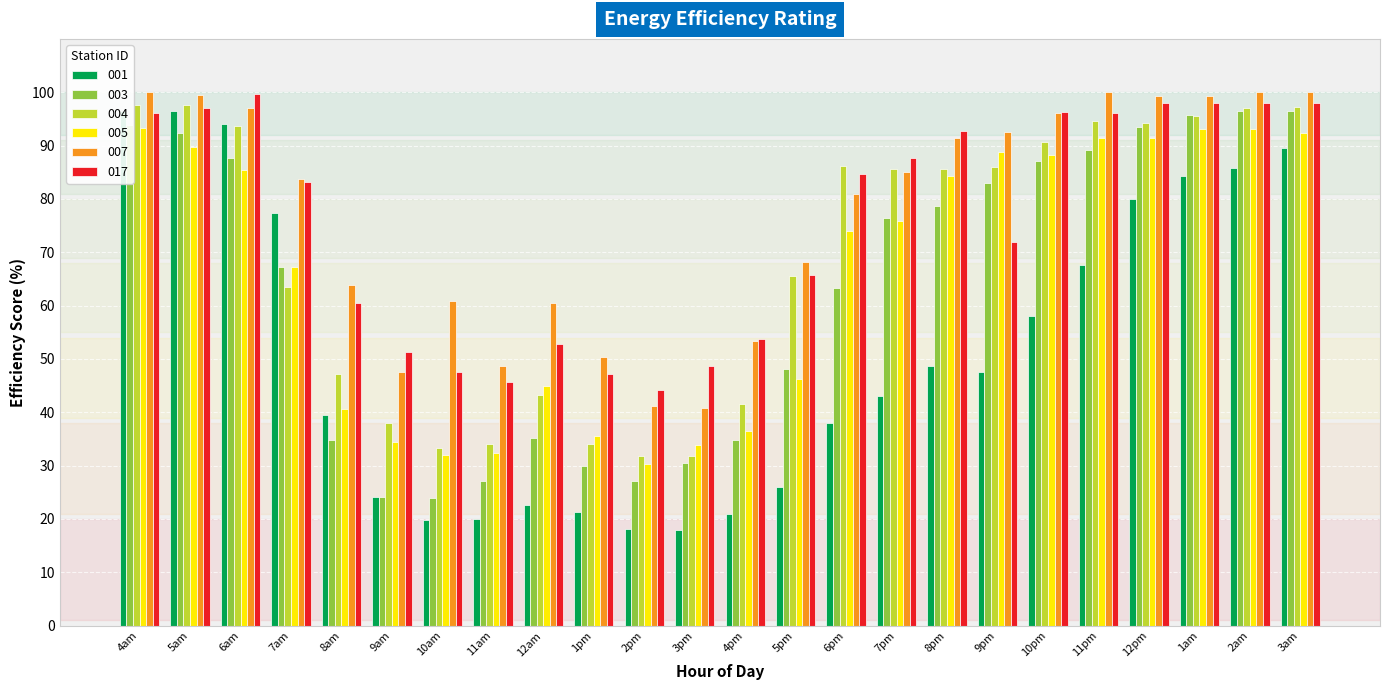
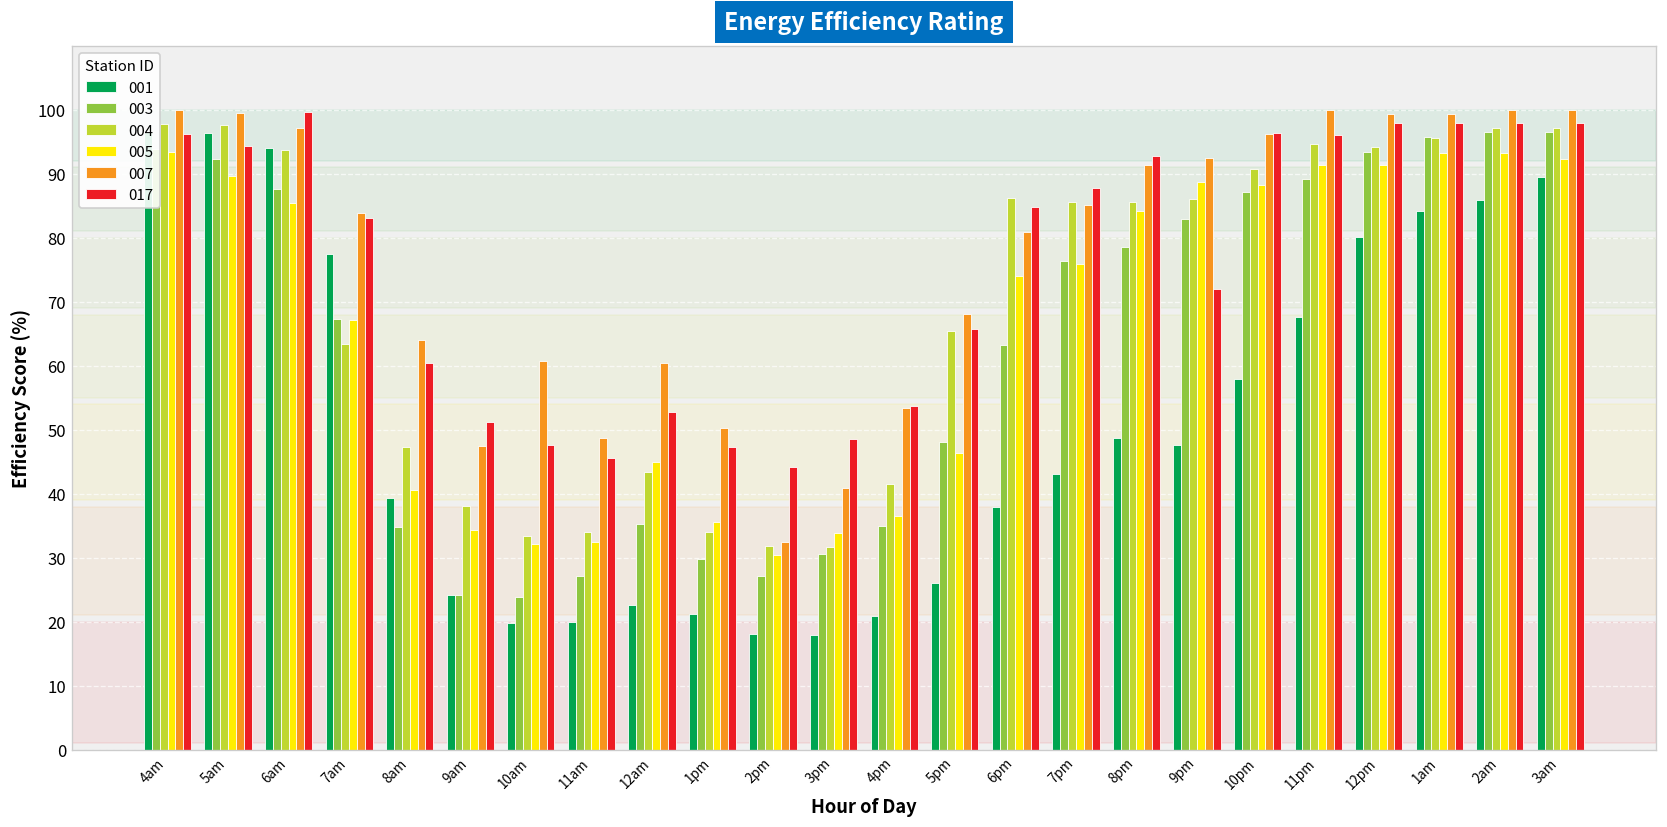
  {
    "001": {
      "5am": 96,
      "6am": 94,
      "7am": 77,
      "8am": 39,
      "9am": 24,
      "10am": 20,
      "11am": 20,
      "12am": 23,
      "1pm": 21,
      "2pm": 18,
      "3pm": 18,
      "4pm": 21,
      "5pm": 26,
      "6pm": 38,
      "7pm": 43,
      "8pm": 49,
      "9pm": 48,
      "10pm": 58,
      "11pm": 68,
      "12pm": 80,
      "1am": 84,
      "2am": 86,
      "3am": 90
    },
    "005": {
      "4am": 93,
      "5am": 90,
      "6am": 85,
      "7am": 67,
      "8am": 41,
      "9am": 34,
      "10am": 32,
      "11am": 32,
      "12am": 45,
      "1pm": 36,
      "2pm": 30,
      "3pm": 34,
      "4pm": 37,
      "5pm": 46,
      "6pm": 74,
      "7pm": 76,
      "8pm": 84,
      "9pm": 89,
      "10pm": 88,
      "11pm": 91,
      "12pm": 91,
      "1am": 93,
      "2am": 93,
      "3am": 92
    },
    "007": {
      "4am": 100,
      "5am": 99,
      "6am": 97,
      "7am": 84,
      "8am": 64,
      "9am": 48,
      "10am": 61,
      "11am": 49,
      "12am": 60,
      "1pm": 50,
-     "2pm": 41,
+     "2pm": 32,
      "3pm": 41,
      "4pm": 53,
      "5pm": 68,
      "6pm": 81,
      "7pm": 85,
      "8pm": 91,
      "9pm": 92,
      "10pm": 96,
      "11pm": 100,
      "12pm": 99,
      "1am": 99,
      "2am": 100,
      "3am": 100
    },
    "017": {
      "4am": 96,
-     "5am": 97,
+     "5am": 94,
      "6am": 100,
      "7am": 83,
      "8am": 60,
      "9am": 51,
      "10am": 48,
      "11am": 46,
      "12am": 53,
      "1pm": 47,
      "2pm": 44,
      "3pm": 49,
      "4pm": 54,
      "5pm": 66,
      "6pm": 85,
      "7pm": 88,
      "8pm": 93,
      "9pm": 72,
      "10pm": 96,
      "11pm": 96,
      "12pm": 98,
      "1am": 98,
      "2am": 98,
      "3am": 98
    }
  }
